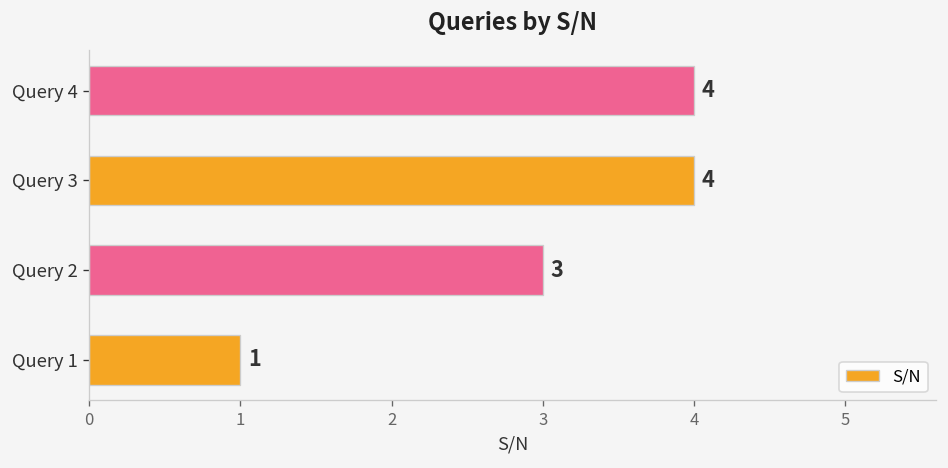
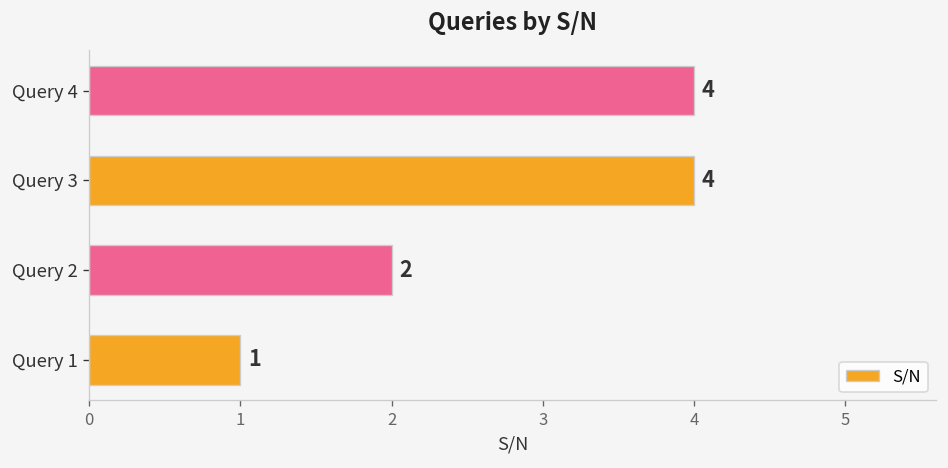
  {
    "Query 4": 4,
    "Query 3": 4,
-   "Query 2": 3,
+   "Query 2": 2,
    "Query 1": 1
  }
